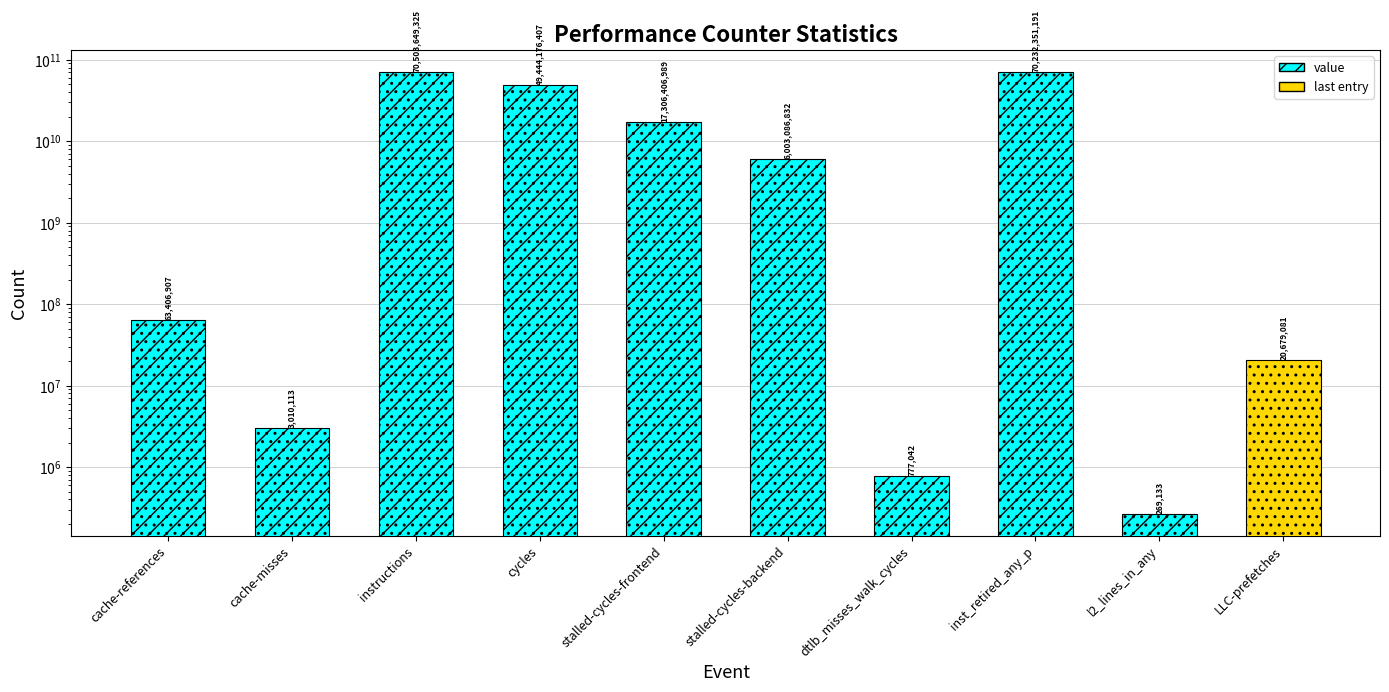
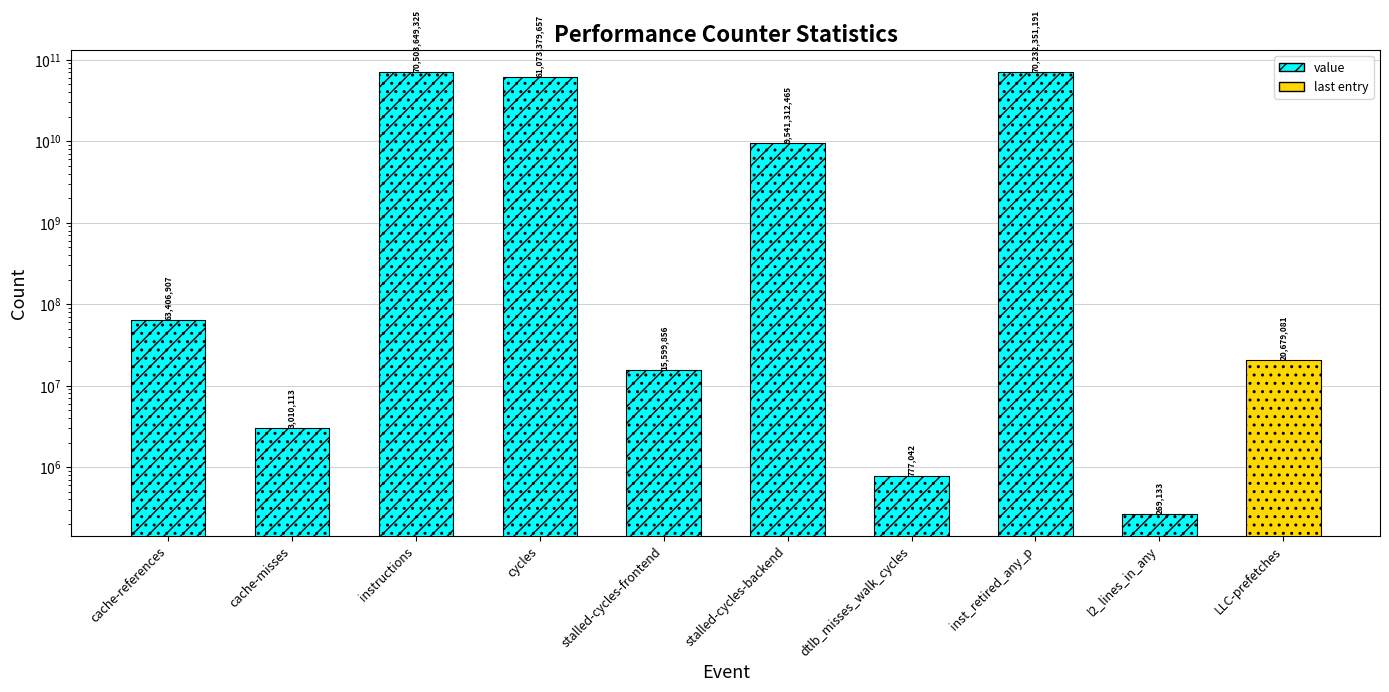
  {
    "cache-references": "63,406,907",
    "cache-misses": "3,010,113",
    "instructions": "70,503,649,325",
-   "cycles": "49,444,176,407",
-   "stalled-cycles-frontend": "17,306,406,989",
-   "stalled-cycles-backend": "6,003,086,832",
+   "cycles": "61,073,379,657",
+   "stalled-cycles-frontend": "15,599,856",
+   "stalled-cycles-backend": "9,541,312,465",
    "dtlb_misses_walk_cycles": "777,042",
    "inst_retired_any_p": "70,232,351,191",
    "l2_lines_in_any": "269,133",
    "LLC-prefetches": "20,679,081"
  }
